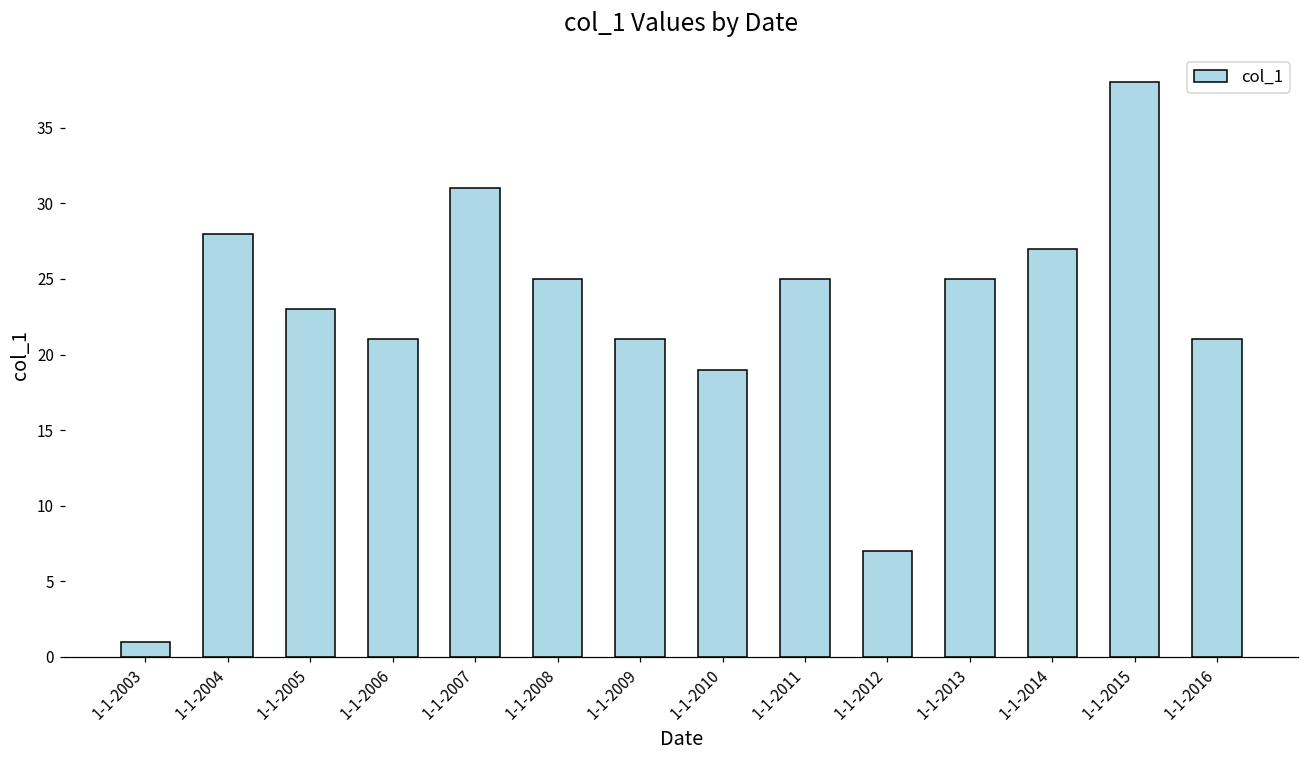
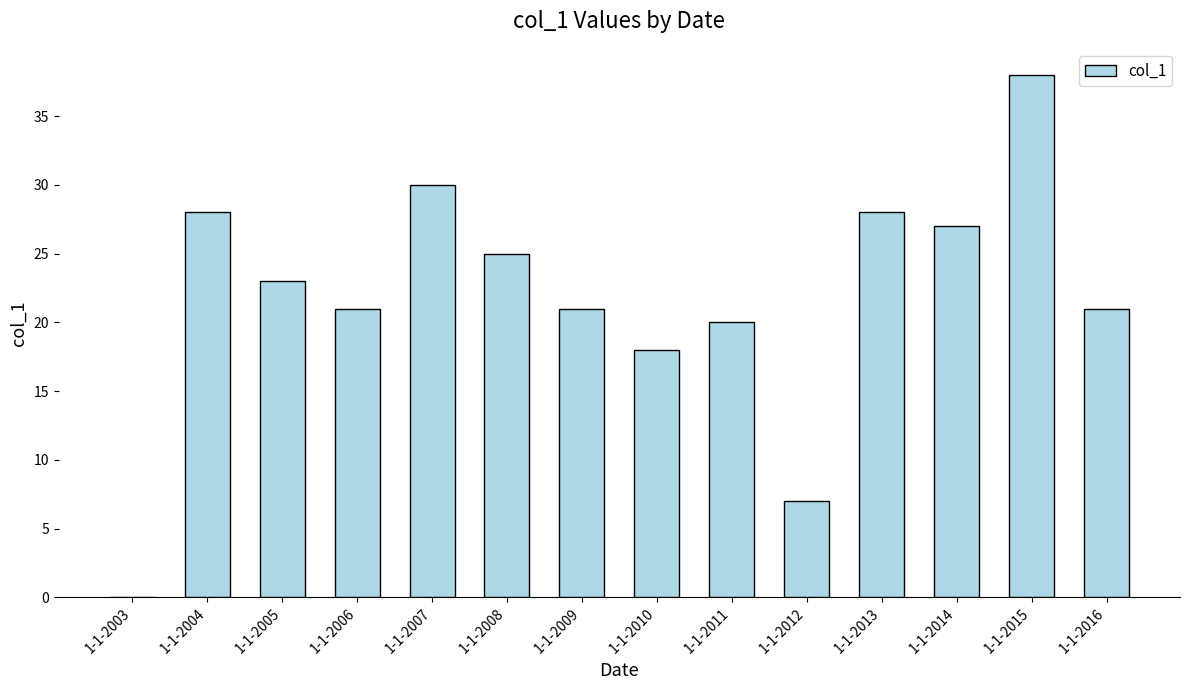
  {
-   "1-1-2003": 1,
+   "1-1-2003": 0,
    "1-1-2004": 28,
    "1-1-2005": 23,
    "1-1-2006": 21,
-   "1-1-2007": 31,
+   "1-1-2007": 30,
    "1-1-2008": 25,
    "1-1-2009": 21,
-   "1-1-2010": 19,
-   "1-1-2011": 25,
+   "1-1-2010": 18,
+   "1-1-2011": 20,
    "1-1-2012": 7,
-   "1-1-2013": 25,
+   "1-1-2013": 28,
    "1-1-2014": 27,
    "1-1-2015": 38,
    "1-1-2016": 21
  }
